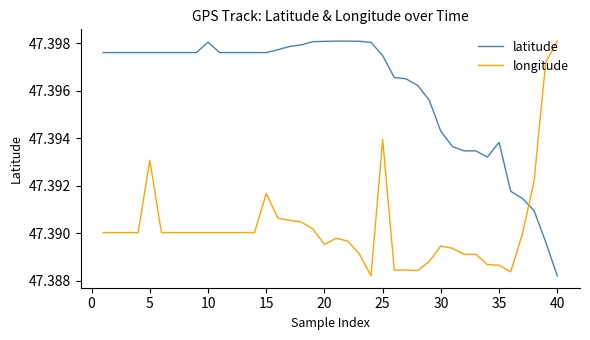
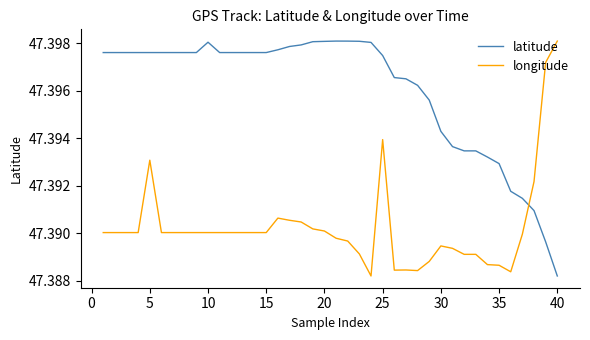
  {
    "latitude": {
      "5": 47.3976,
      "10": 47.3980,
      "15": 47.3976,
      "20": 47.3981,
      "25": 47.3975,
      "30": 47.3943,
-     "35": 47.3938,
+     "35": 47.3929,
      "40": 47.3882
    },
    "longitude": {
      "5": 47.3931,
      "10": 47.3900,
-     "15": 47.3917,
-     "20": 47.3895,
+     "15": 47.3900,
+     "20": 47.3901,
      "25": 47.3939,
      "30": 47.3895,
      "35": 47.3886,
      "40": 47.3981
    }
  }
